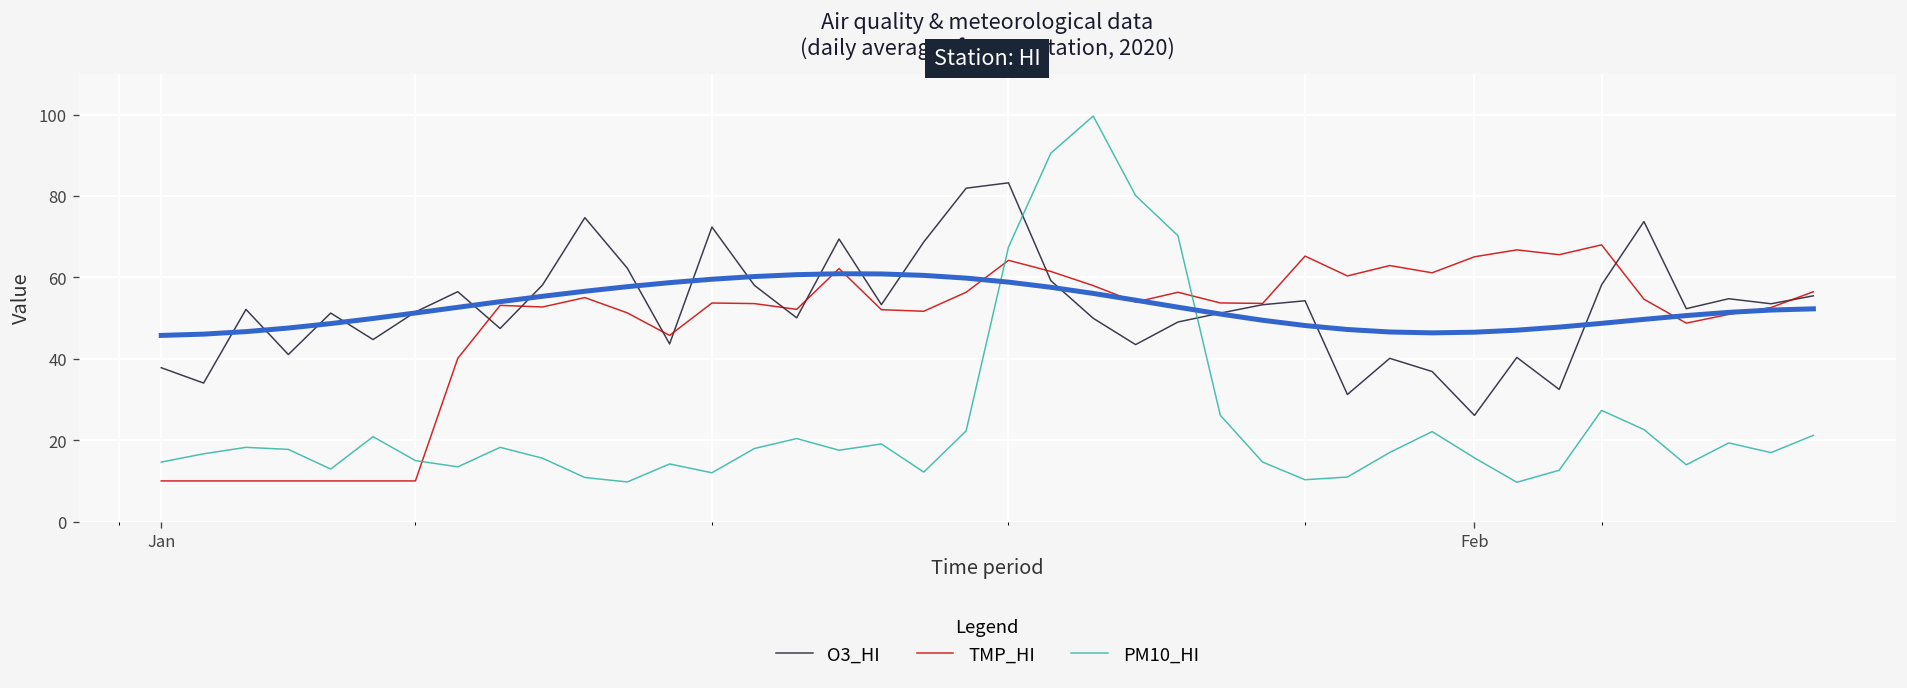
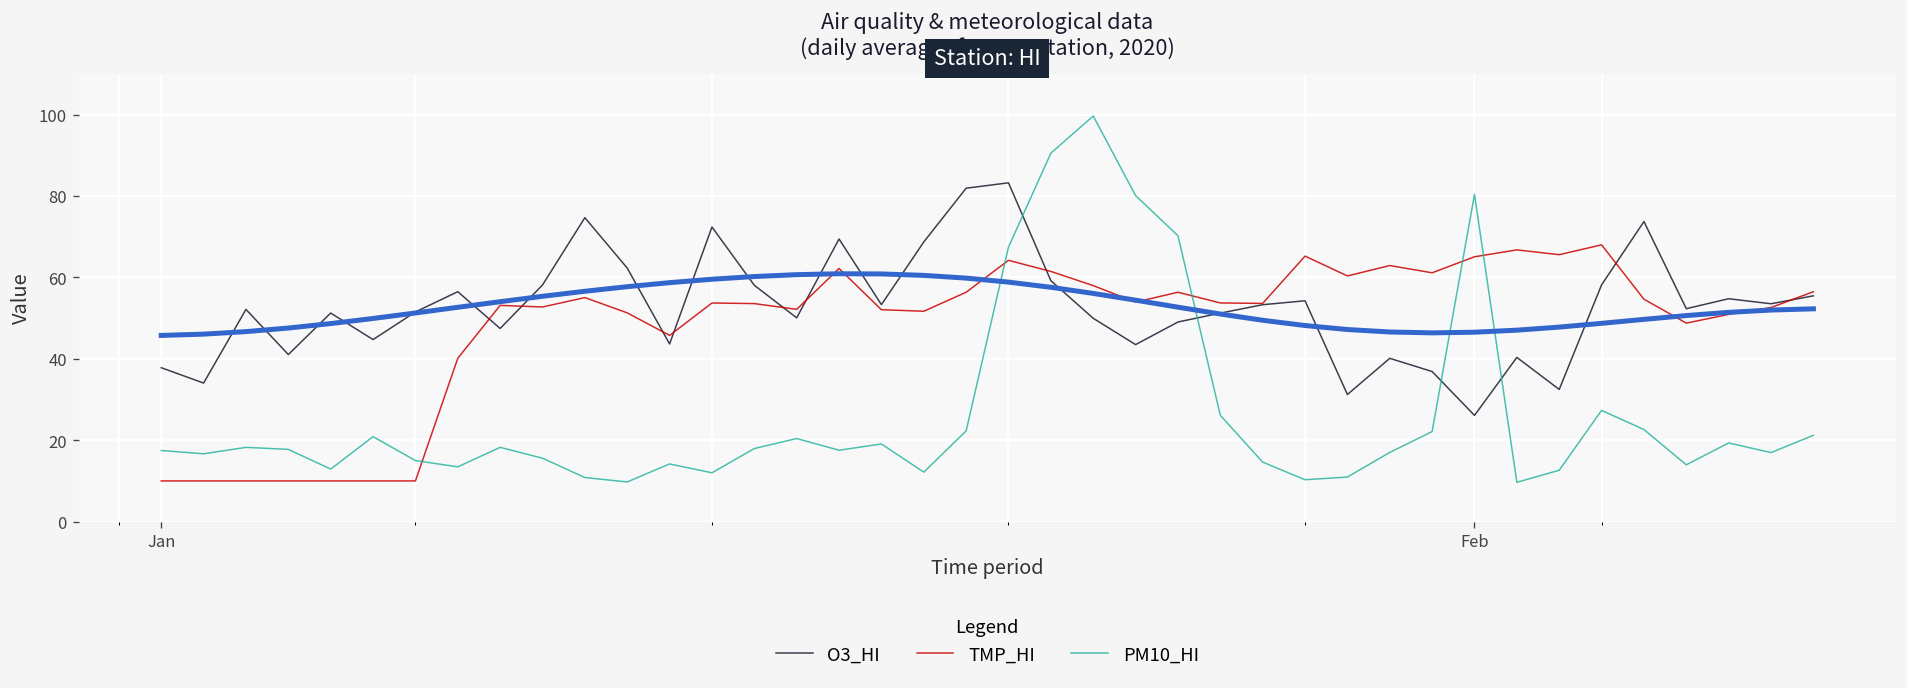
  {
    "O3_HI": {
      "Jan": 38,
      "Feb": 26
    },
    "TMP_HI": {
      "Jan": 10,
      "Feb": 65
    },
    "PM10_HI": {
-     "Jan": 15,
-     "Feb": 16
+     "Jan": 17,
+     "Feb": 80
    }
  }
